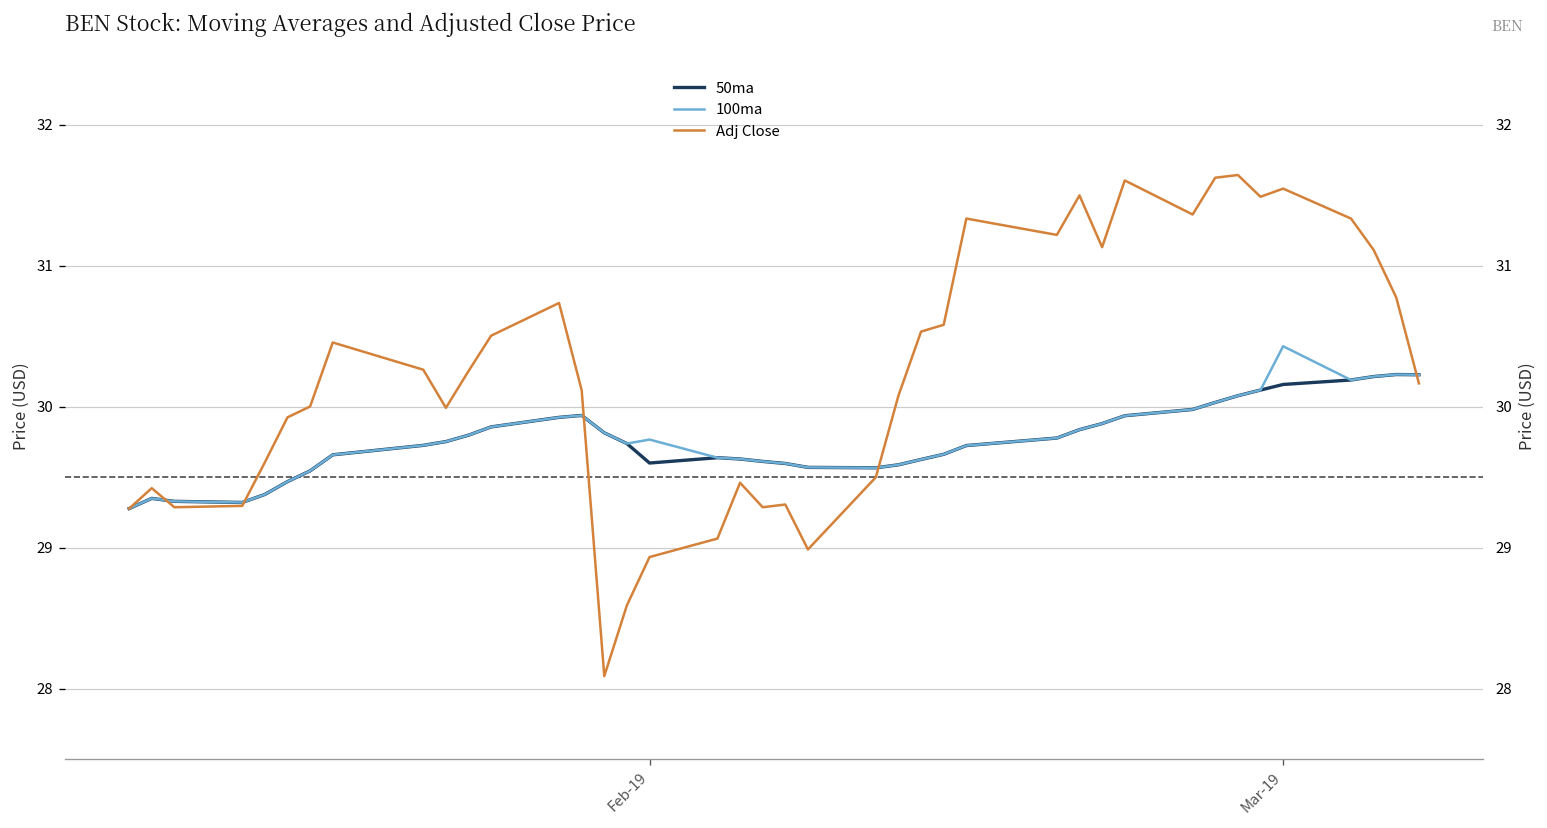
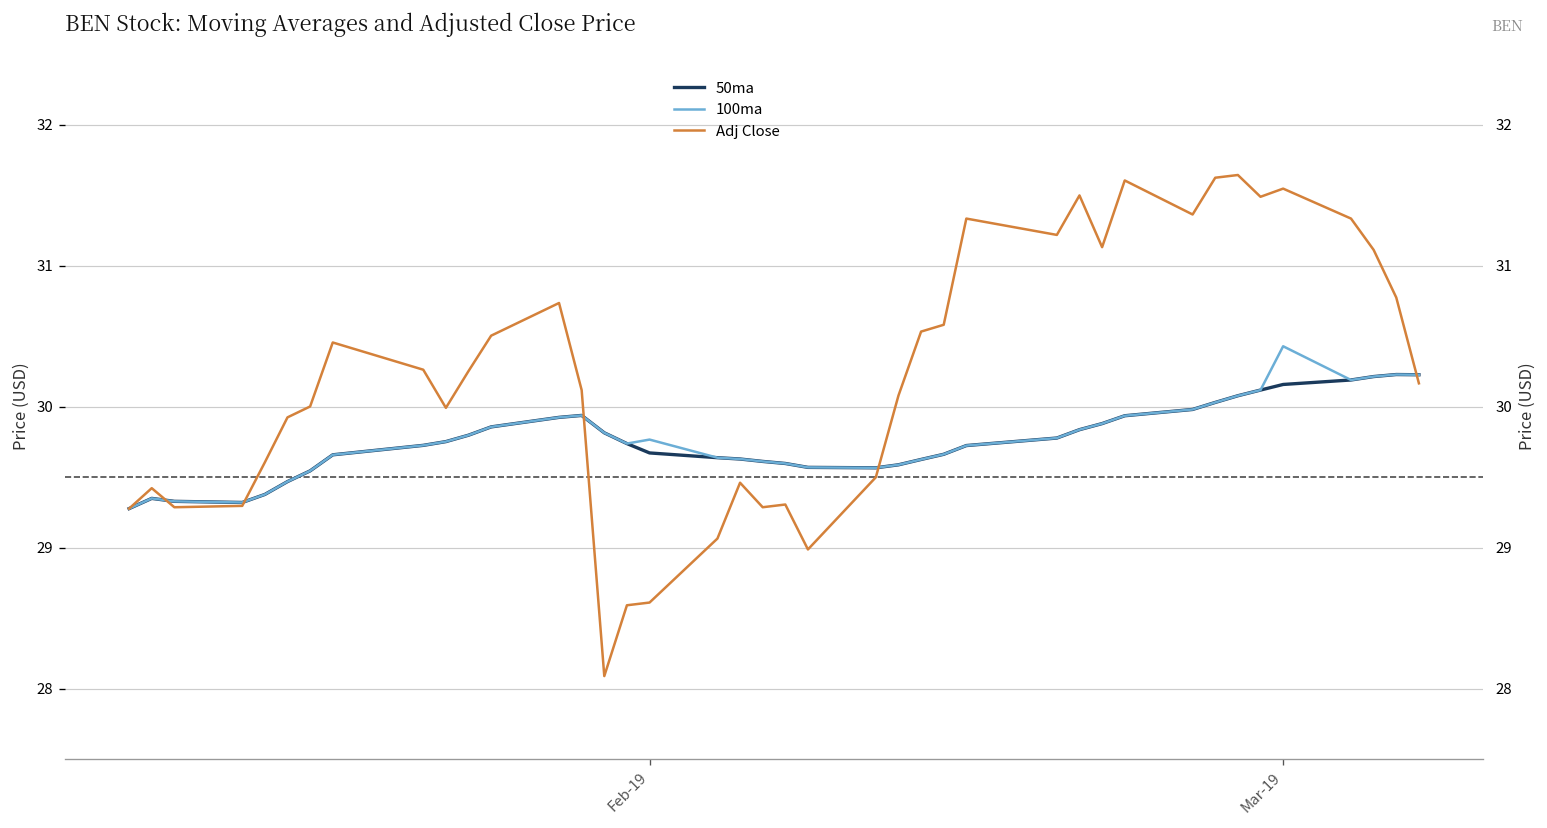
  {
    "50ma": {
-     "Feb-19": 29.60,
+     "Feb-19": 29.67,
      "Mar-19": 30.16
    },
    "100ma": {
      "Feb-19": 29.77,
      "Mar-19": 30.43
    },
    "Adj Close": {
-     "Feb-19": 28.93,
+     "Feb-19": 28.61,
      "Mar-19": 31.55
    }
  }
